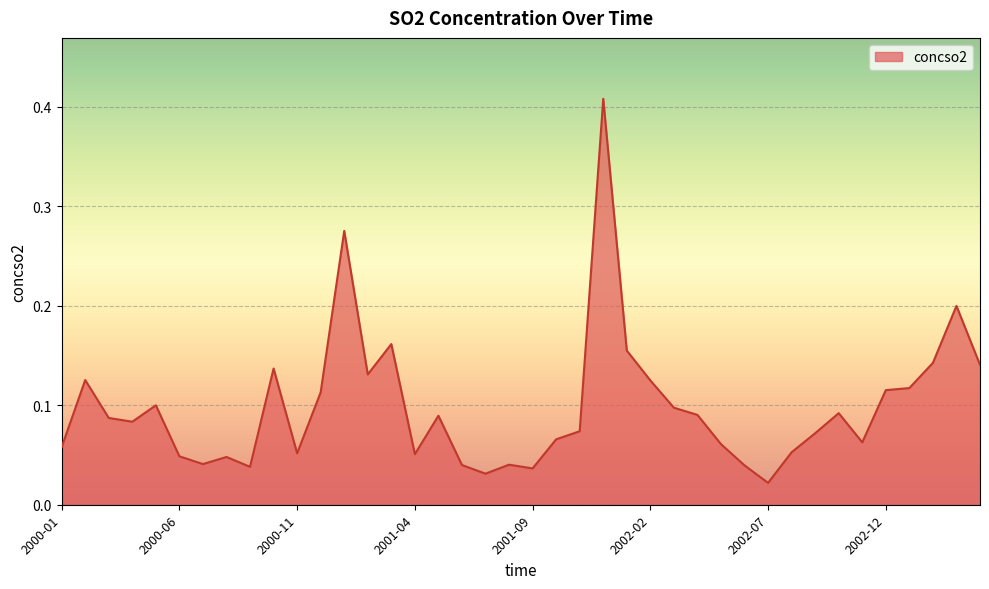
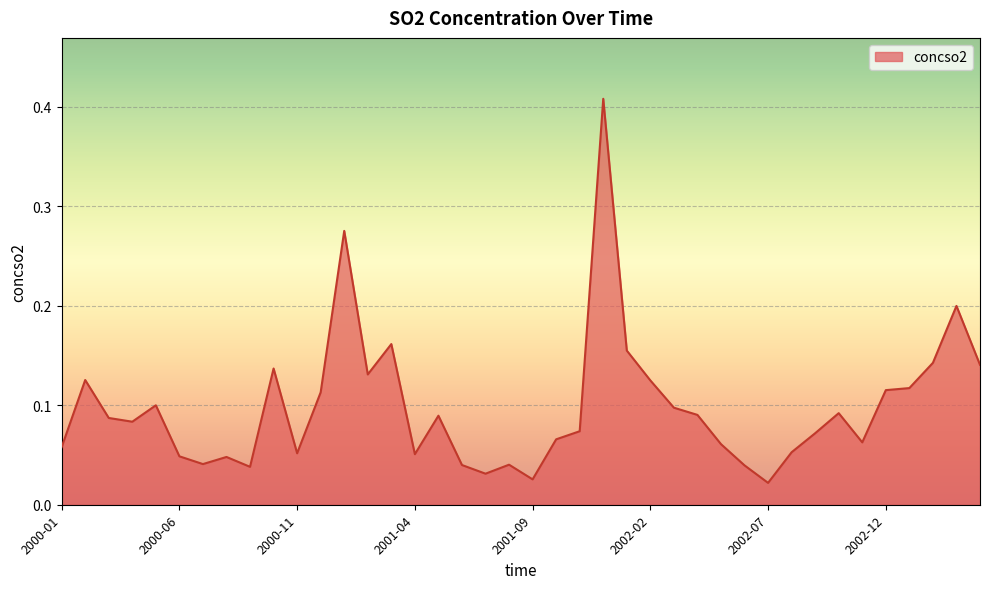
  {
    "2000-01": 0.06,
    "2000-06": 0.05,
    "2000-11": 0.05,
    "2001-04": 0.05,
-   "2001-09": 0.04,
+   "2001-09": 0.03,
    "2002-02": 0.12,
    "2002-07": 0.02,
    "2002-12": 0.12
  }
